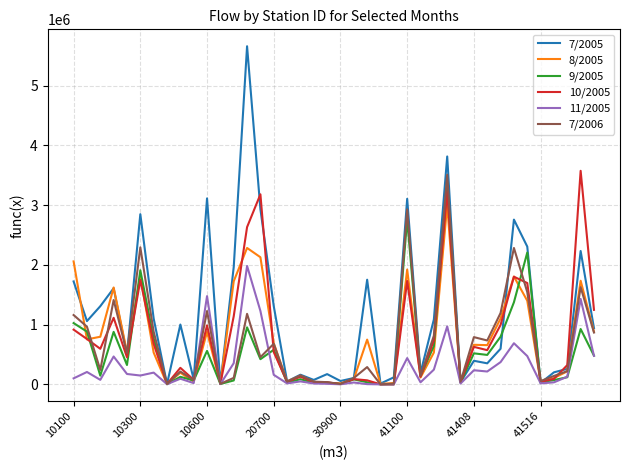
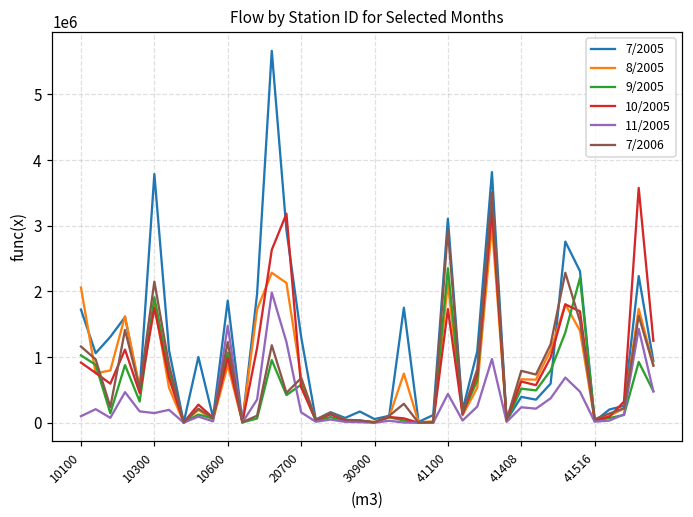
  {
    "7/2005": {
      "10100": 1700000,
-     "10300": 2800000,
-     "10600": 3100000,
+     "10300": 3800000,
+     "10600": 1900000,
      "20700": 1300000,
      "41100": 3100000,
      "41408": 400000
    },
    "8/2005": {
      "10100": 2100000,
      "10300": 1800000,
      "10600": 900000,
-     "41100": 1900000
+     "41100": 2100000
    },
    "9/2005": {
      "10100": 1000000,
      "10300": 1900000,
-     "10600": 600000,
-     "41100": 2800000,
+     "10600": 1100000,
+     "41100": 2400000,
      "41408": 500000
    },
    "10/2005": {
      "10100": 900000,
      "10300": 1700000,
      "10600": 1000000,
      "41100": 1700000
    },
    "11/2005": {
      "10100": 100000,
      "10300": 100000,
      "10600": 1500000,
      "20700": 200000,
      "41100": 400000,
      "41408": 200000
    },
    "7/2006": {
      "10100": 1200000,
-     "10300": 2300000,
+     "10300": 2100000,
      "10600": 1200000,
      "41100": 2900000,
      "41408": 800000
    }
  }
